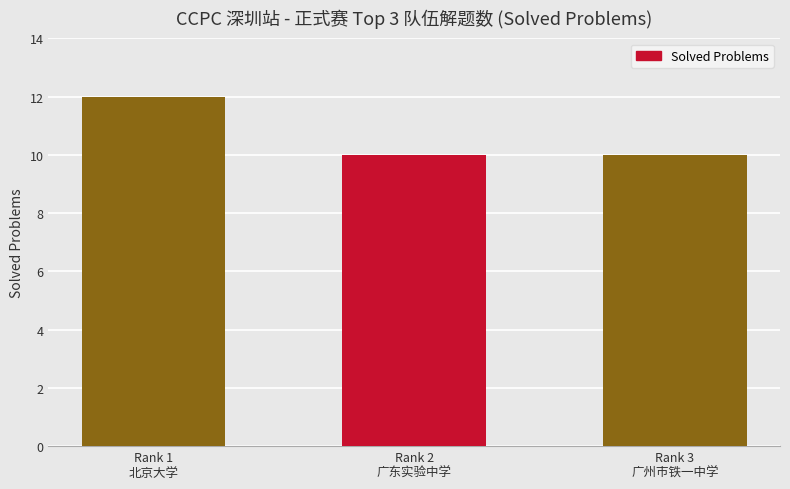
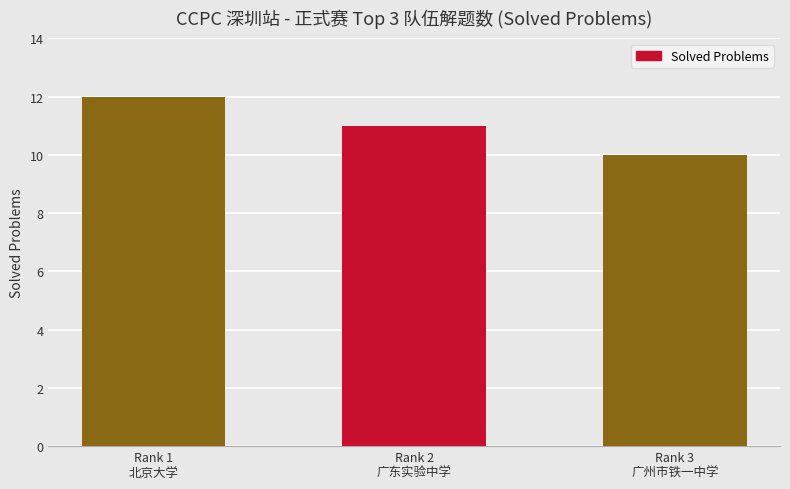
  {
    "Rank 1 北京大学": 12,
-   "Rank 2 广东实验中学": 10,
+   "Rank 2 广东实验中学": 11,
    "Rank 3 广州市铁一中学": 10
  }
